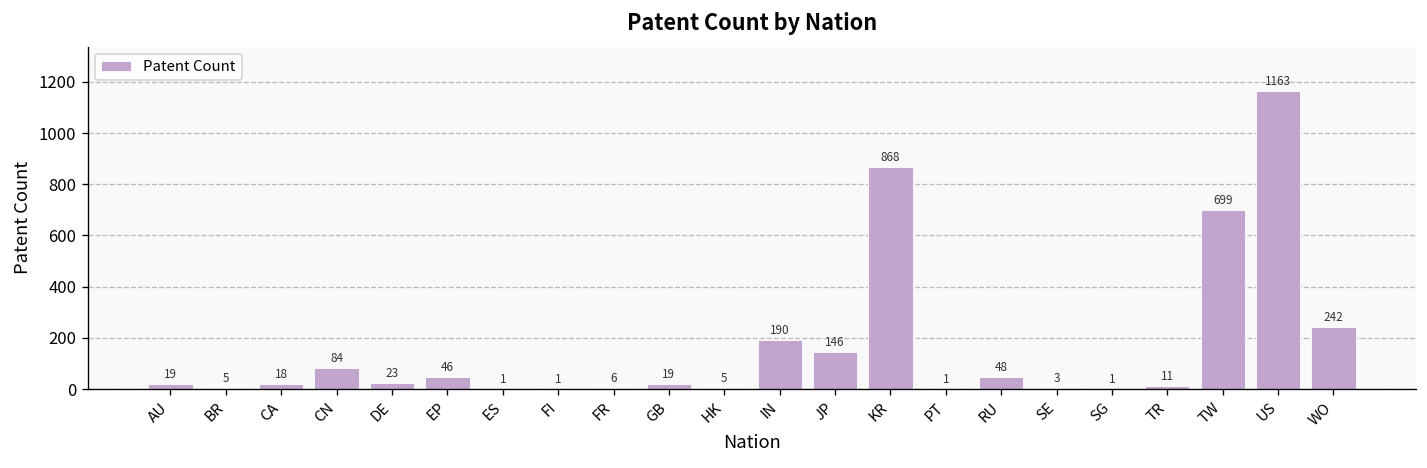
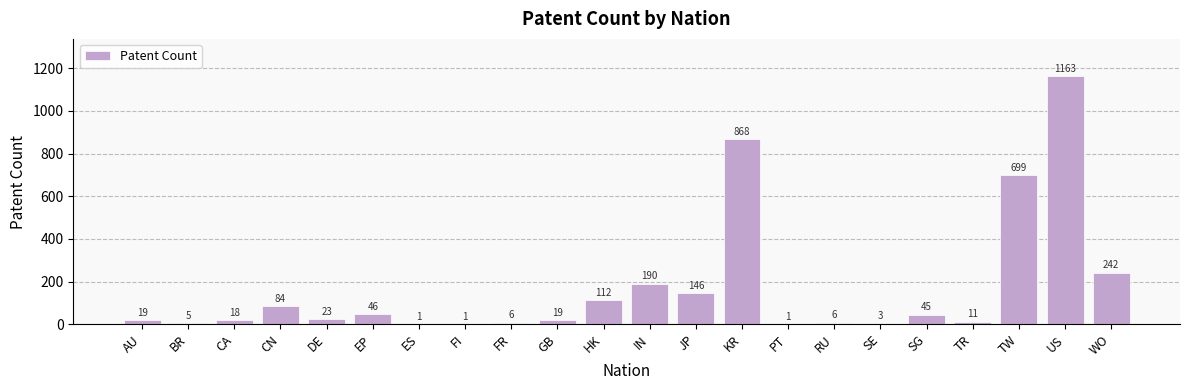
  {
    "AU": 19,
    "BR": 5,
    "CA": 18,
    "CN": 84,
    "DE": 23,
    "EP": 46,
    "ES": 1,
    "FI": 1,
    "FR": 6,
    "GB": 19,
-   "HK": 5,
+   "HK": 112,
    "IN": 190,
    "JP": 146,
    "KR": 868,
    "PT": 1,
-   "RU": 48,
+   "RU": 6,
    "SE": 3,
-   "SG": 1,
+   "SG": 45,
    "TR": 11,
    "TW": 699,
    "US": 1163,
    "WO": 242
  }
